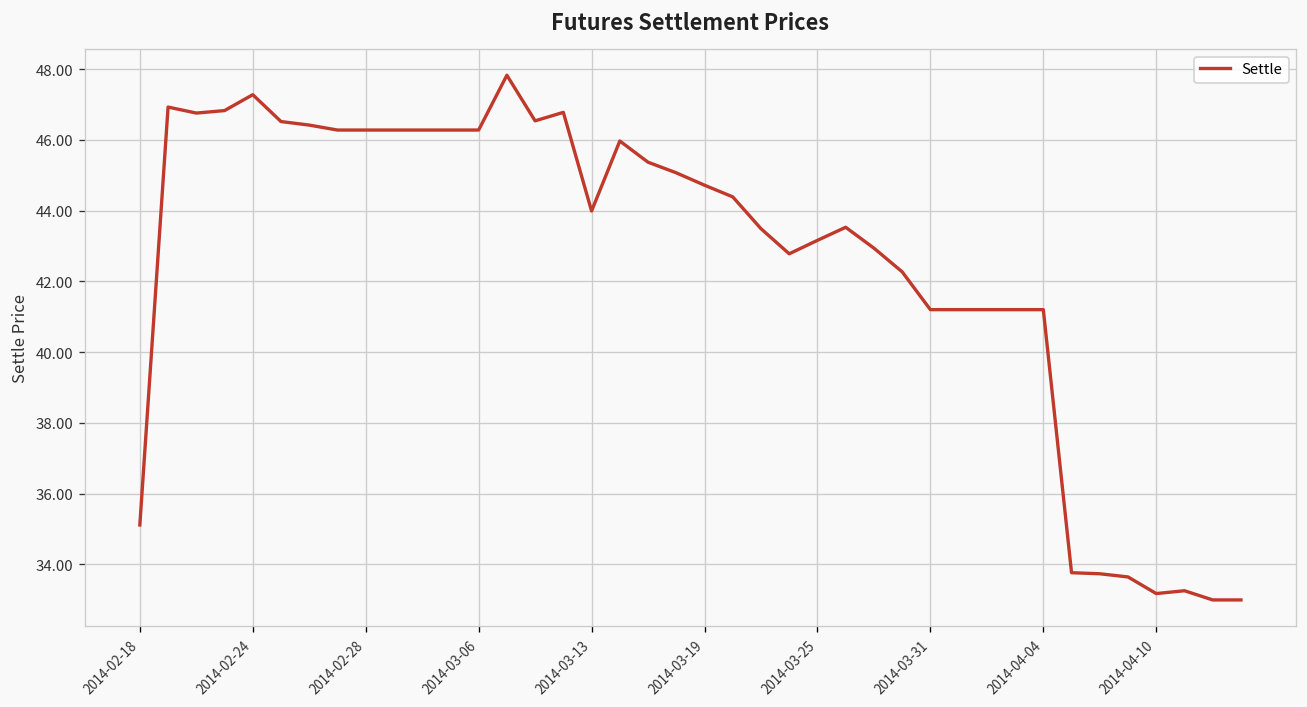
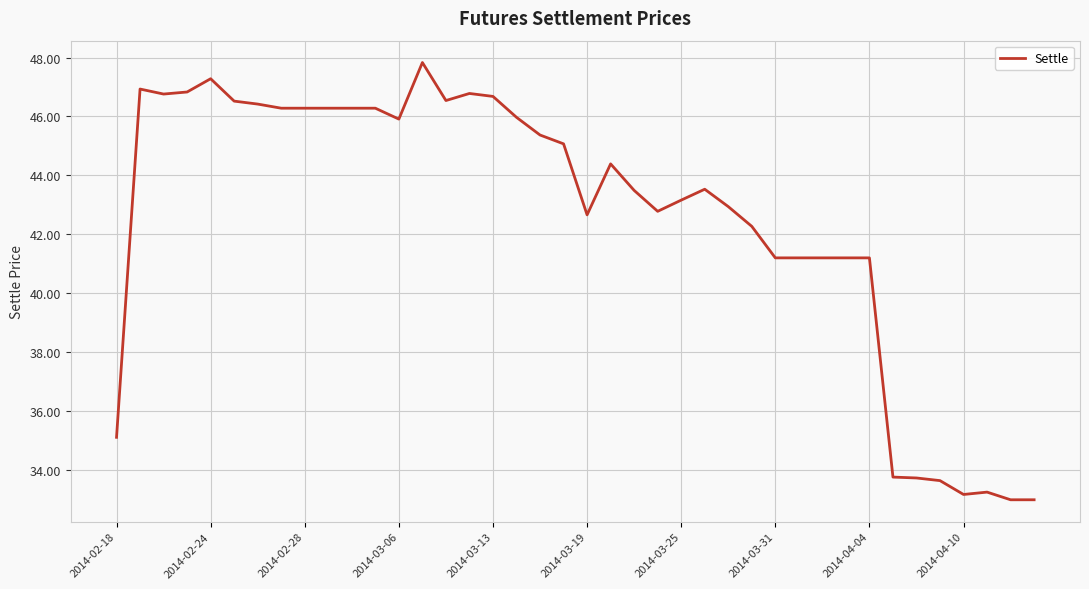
  {
    "2014-02-18": 35.1,
    "2014-02-24": 47.3,
    "2014-02-28": 46.3,
-   "2014-03-06": 46.3,
-   "2014-03-13": 44.0,
-   "2014-03-19": 44.7,
+   "2014-03-06": 45.9,
+   "2014-03-13": 46.7,
+   "2014-03-19": 42.7,
    "2014-03-25": 43.2,
    "2014-03-31": 41.2,
    "2014-04-04": 41.2,
    "2014-04-10": 33.2
  }
